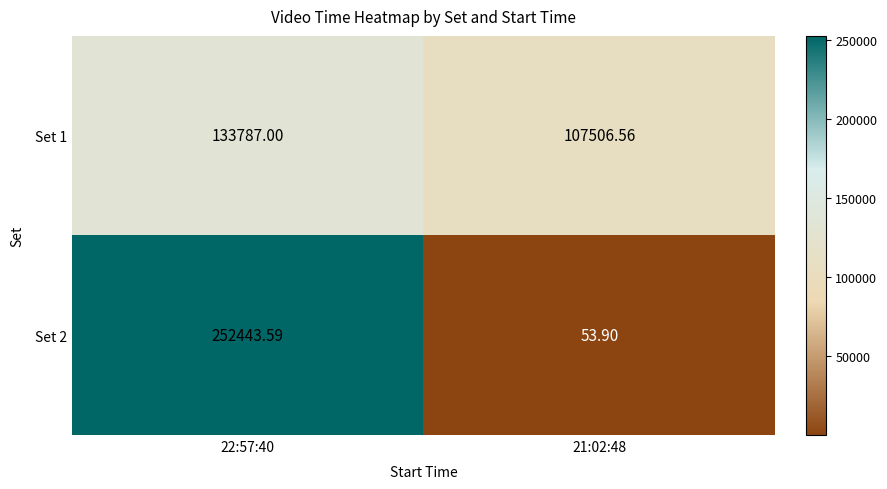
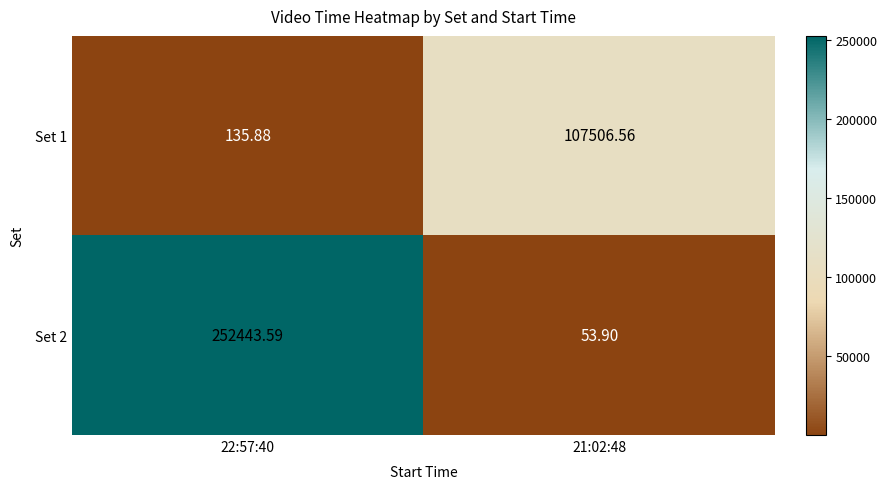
  {
    "Set 1": {
-     "22:57:40": 133787.00,
+     "22:57:40": 135.88,
      "21:02:48": 107506.56
    },
    "Set 2": {
      "22:57:40": 252443.59,
      "21:02:48": 53.90
    }
  }
